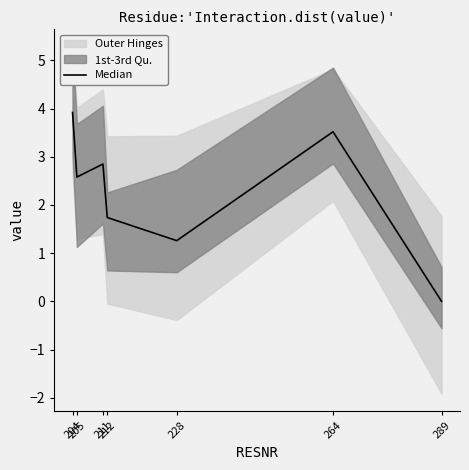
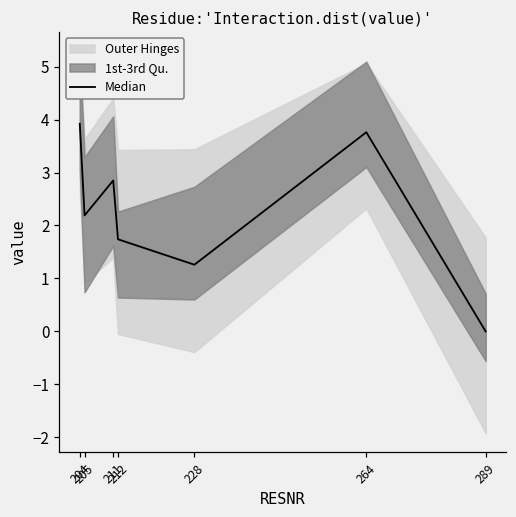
  {
    "Median": {
      "204": 3.9,
-     "205": 2.6,
+     "205": 2.2,
      "211": 2.9,
      "212": 1.7,
      "228": 1.3,
-     "264": 3.5,
+     "264": 3.8,
      "289": 0.0
    }
  }
